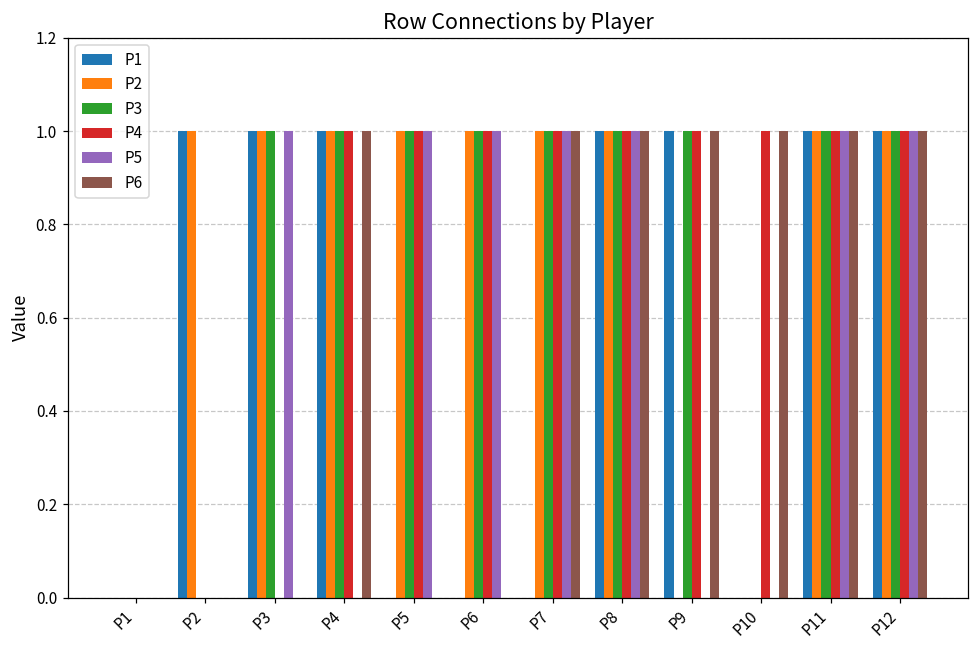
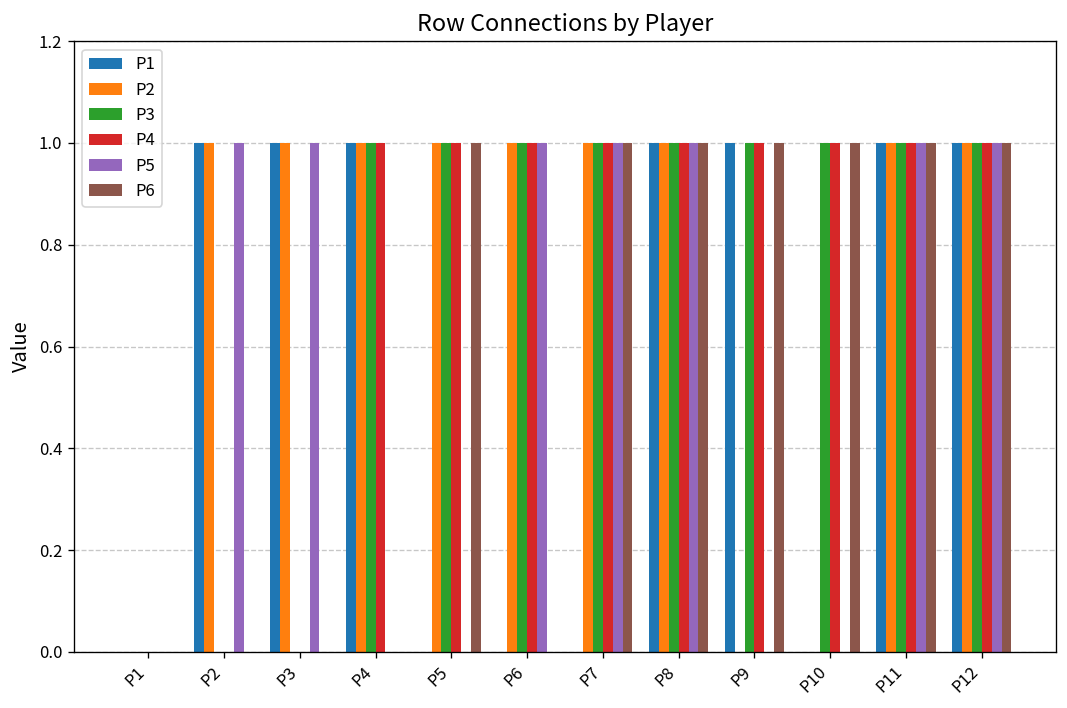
  {
    "P1": {
      "P1": 0,
      "P2": 1,
      "P3": 1,
      "P4": 1,
      "P5": 0,
      "P6": 0,
      "P7": 0,
      "P8": 1,
      "P9": 1,
      "P10": 0,
      "P11": 1,
      "P12": 1
    },
    "P2": {
      "P1": 0,
      "P2": 1,
      "P3": 1,
      "P4": 1,
      "P5": 1,
      "P6": 1,
      "P7": 1,
      "P8": 1,
      "P9": 0,
      "P10": 0,
      "P11": 1,
      "P12": 1
    },
    "P3": {
      "P1": 0,
      "P2": 0,
-     "P3": 1,
+     "P3": 0,
      "P4": 1,
      "P5": 1,
      "P6": 1,
      "P7": 1,
      "P8": 1,
      "P9": 1,
-     "P10": 0,
+     "P10": 1,
      "P11": 1,
      "P12": 1
    },
    "P4": {
      "P1": 0,
      "P2": 0,
      "P3": 0,
      "P4": 1,
      "P5": 1,
      "P6": 1,
      "P7": 1,
      "P8": 1,
      "P9": 1,
      "P10": 1,
      "P11": 1,
      "P12": 1
    },
    "P5": {
      "P1": 0,
-     "P2": 0,
+     "P2": 1,
      "P3": 1,
      "P4": 0,
-     "P5": 1,
+     "P5": 0,
      "P6": 1,
      "P7": 1,
      "P8": 1,
      "P9": 0,
      "P10": 0,
      "P11": 1,
      "P12": 1
    },
    "P6": {
      "P1": 0,
      "P2": 0,
      "P3": 0,
-     "P4": 1,
-     "P5": 0,
+     "P4": 0,
+     "P5": 1,
      "P6": 0,
      "P7": 1,
      "P8": 1,
      "P9": 1,
      "P10": 1,
      "P11": 1,
      "P12": 1
    }
  }
